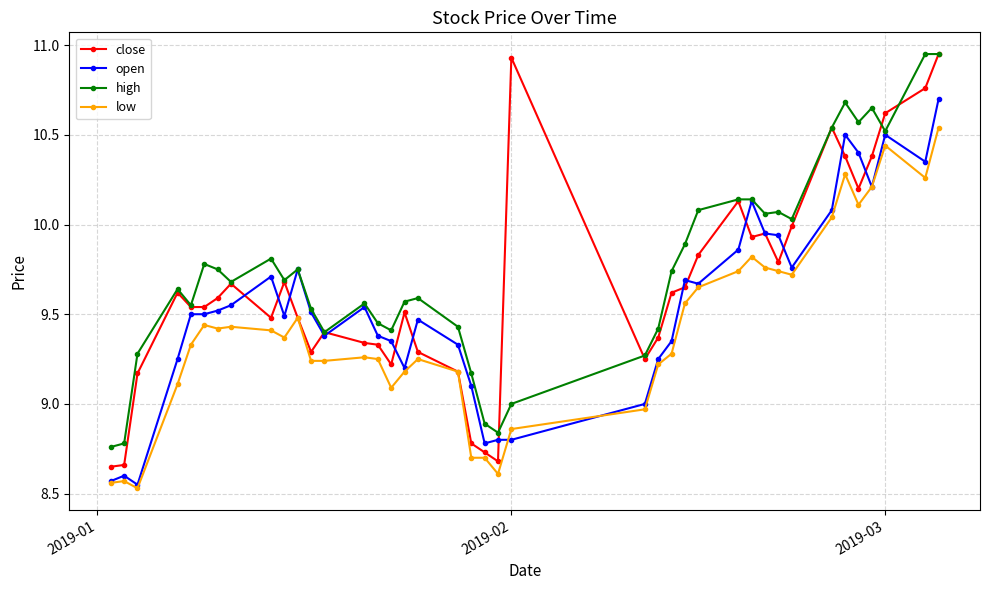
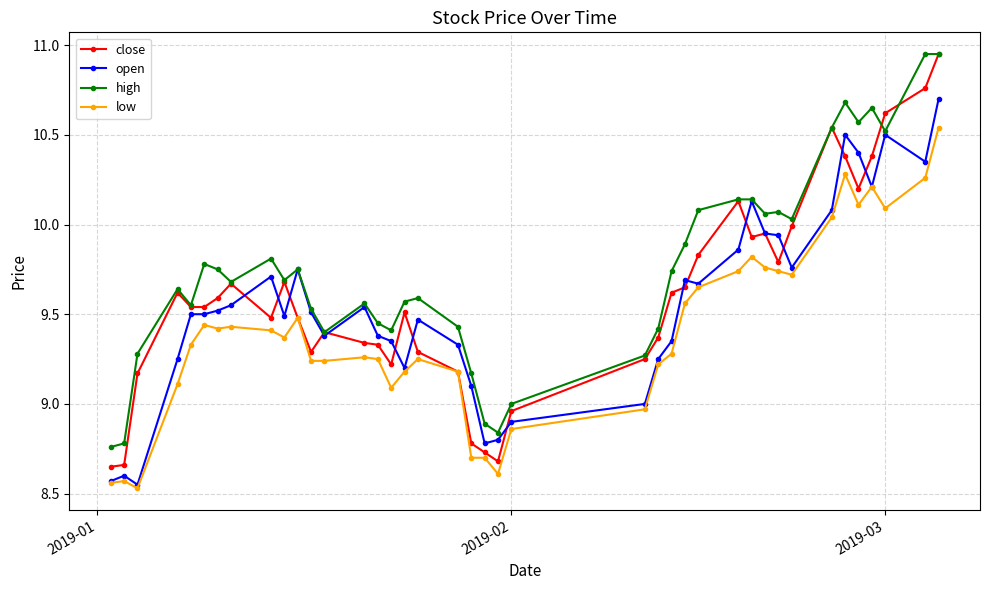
  {
    "close": {
-     "2019-02": 10.93,
+     "2019-02": 8.96,
      "2019-03": 10.62
    },
    "open": {
-     "2019-02": 8.8,
+     "2019-02": 8.9,
      "2019-03": 10.5
    },
    "high": {
      "2019-02": 9.00,
      "2019-03": 10.52
    },
    "low": {
      "2019-02": 8.86,
-     "2019-03": 10.44
+     "2019-03": 10.09
    }
  }
